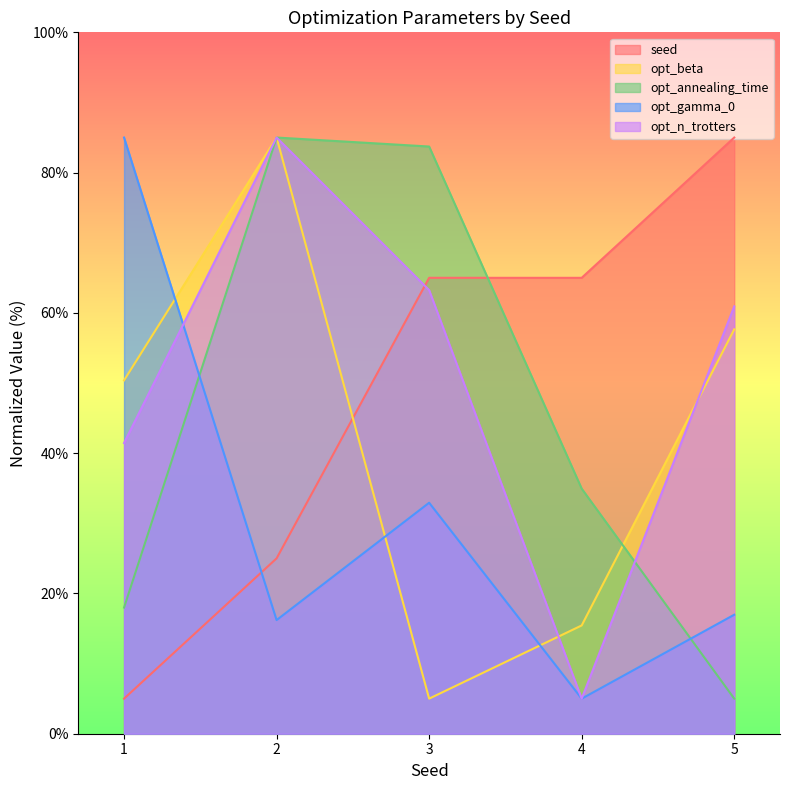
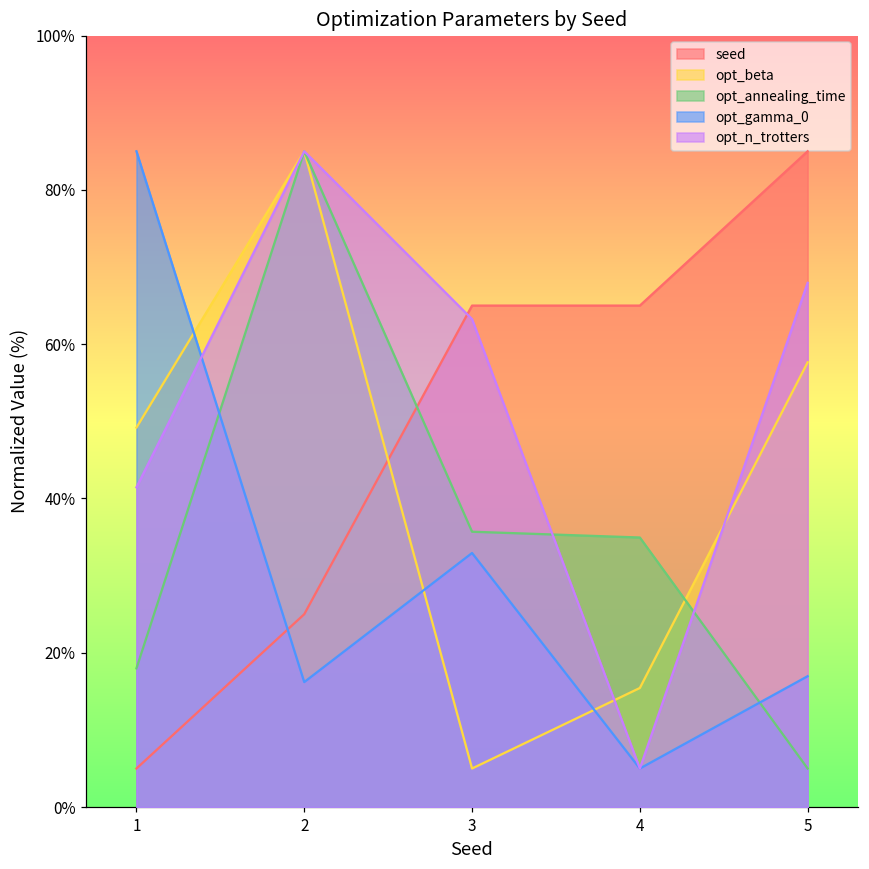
  {
    "seed": {
      "1": "5%",
      "2": "25%",
      "3": "65%",
      "4": "65%"
    },
    "opt_beta": {
-     "1": "50%",
+     "1": "49%",
      "3": "5%",
      "4": "15%",
      "5": "58%"
    },
    "opt_annealing_time": {
      "1": "18%",
-     "3": "84%",
+     "3": "36%",
      "4": "35%",
      "5": "5%"
    },
    "opt_gamma_0": {
      "1": "85%",
      "2": "16%",
      "3": "33%",
      "5": "17%"
    },
    "opt_n_trotters": {
      "1": "41%",
      "3": "63%",
-     "5": "61%"
+     "5": "68%"
    }
  }
